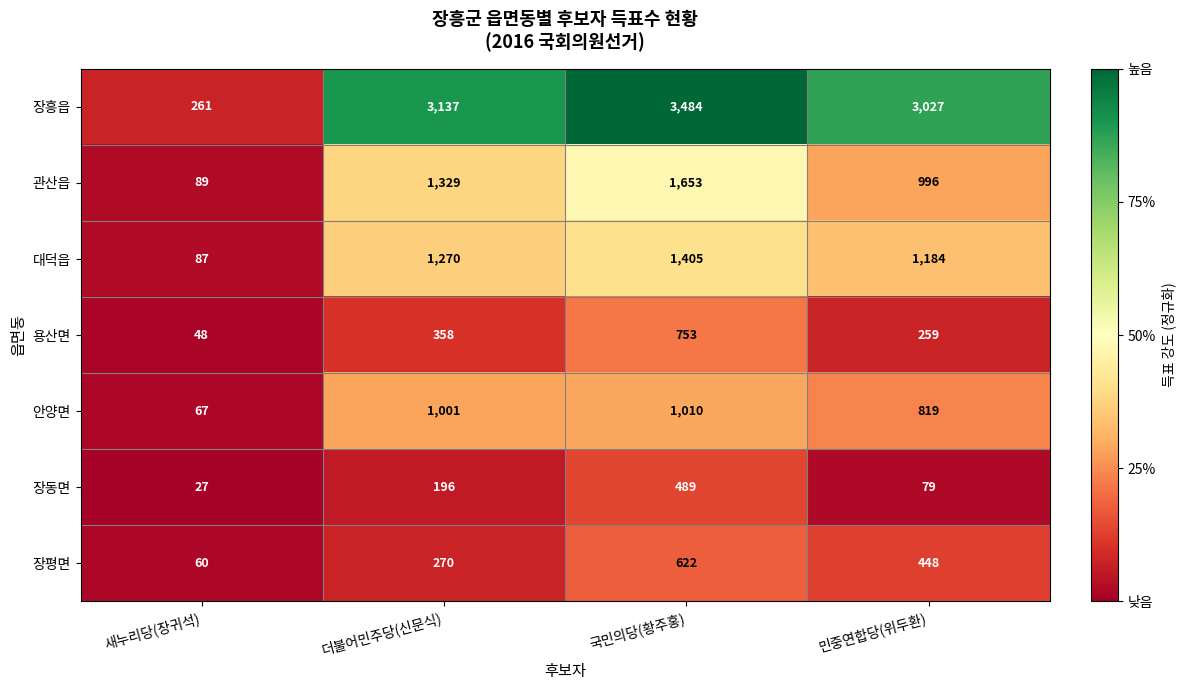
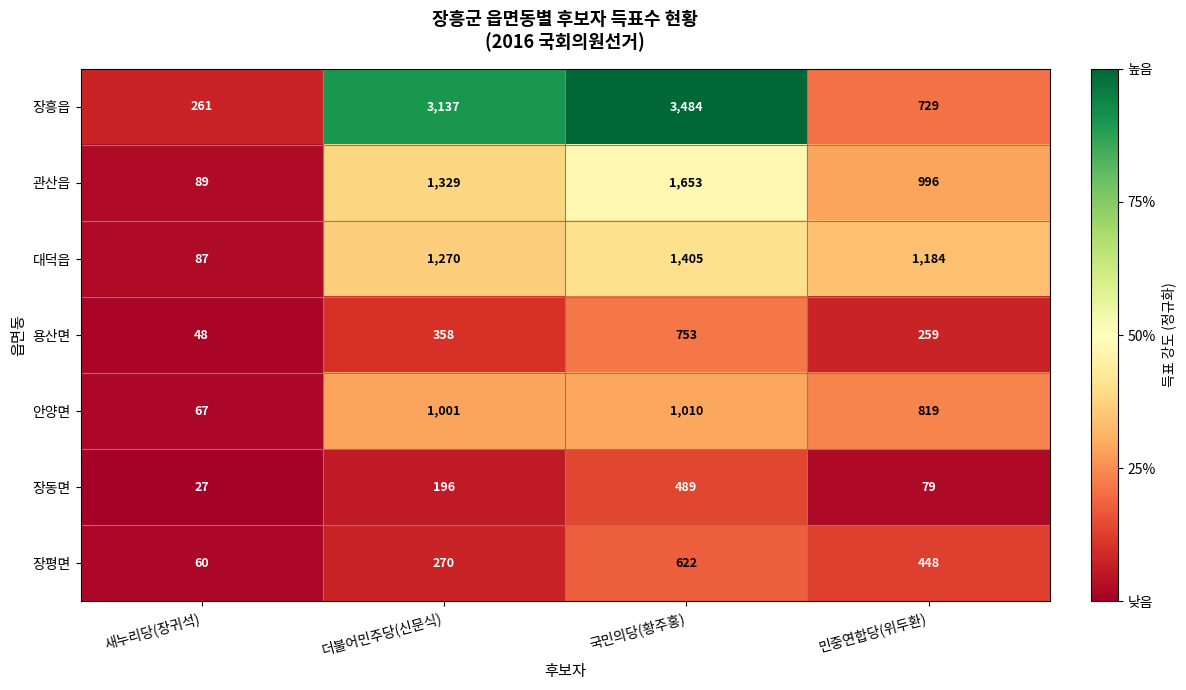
  {
    "장흥읍": {
      "새누리당(장귀석)": "261",
      "더불어민주당(신문식)": "3,137",
      "국민의당(황주홍)": "3,484",
-     "민중연합당(위두환)": "3,027"
+     "민중연합당(위두환)": "729"
    },
    "관산읍": {
      "새누리당(장귀석)": "89",
      "더불어민주당(신문식)": "1,329",
      "국민의당(황주홍)": "1,653",
      "민중연합당(위두환)": "996"
    },
    "대덕읍": {
      "새누리당(장귀석)": "87",
      "더불어민주당(신문식)": "1,270",
      "국민의당(황주홍)": "1,405",
      "민중연합당(위두환)": "1,184"
    },
    "용산면": {
      "새누리당(장귀석)": "48",
      "더불어민주당(신문식)": "358",
      "국민의당(황주홍)": "753",
      "민중연합당(위두환)": "259"
    },
    "안양면": {
      "새누리당(장귀석)": "67",
      "더불어민주당(신문식)": "1,001",
      "국민의당(황주홍)": "1,010",
      "민중연합당(위두환)": "819"
    },
    "장동면": {
      "새누리당(장귀석)": "27",
      "더불어민주당(신문식)": "196",
      "국민의당(황주홍)": "489",
      "민중연합당(위두환)": "79"
    },
    "장평면": {
      "새누리당(장귀석)": "60",
      "더불어민주당(신문식)": "270",
      "국민의당(황주홍)": "622",
      "민중연합당(위두환)": "448"
    }
  }
